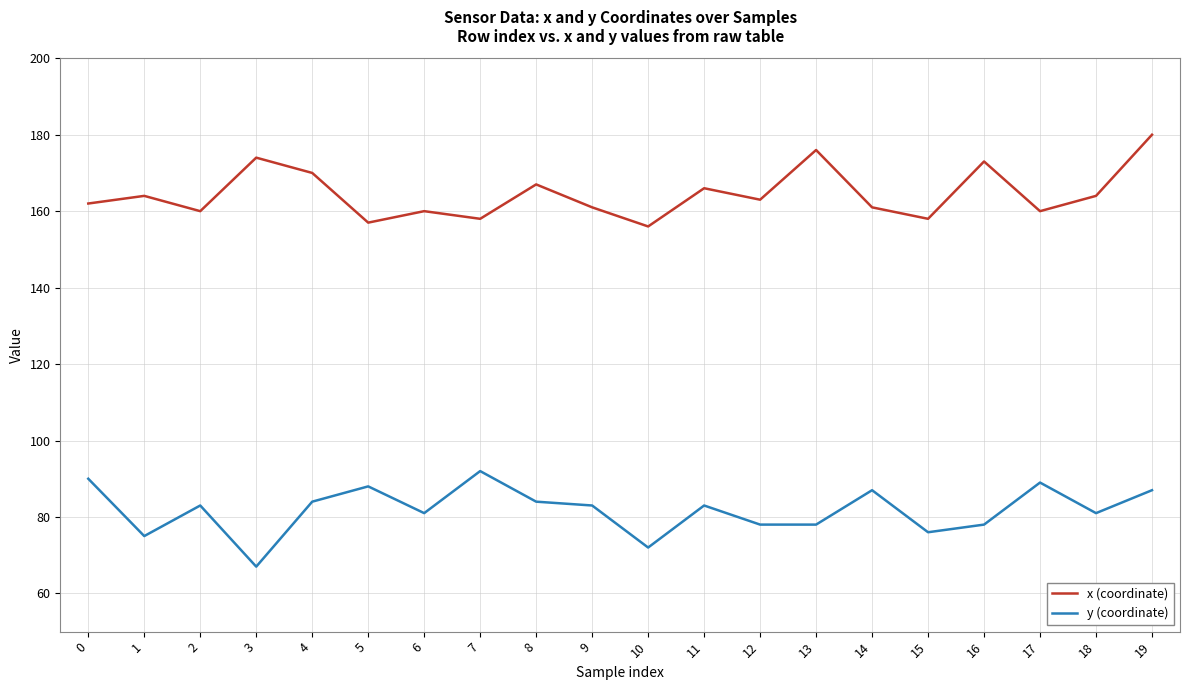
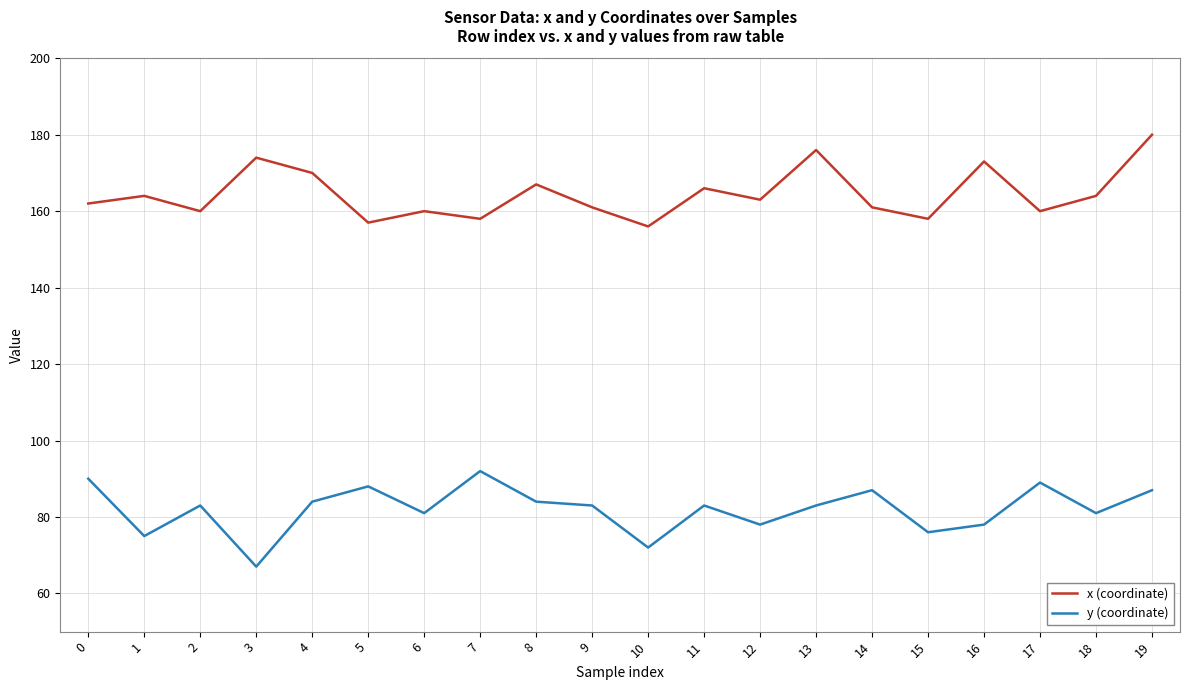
  {
    "x (coordinate)": {
      "0": 162,
      "1": 164,
      "2": 160,
      "3": 174,
      "4": 170,
      "5": 157,
      "6": 160,
      "7": 158,
      "8": 167,
      "9": 161,
      "10": 156,
      "11": 166,
      "12": 163,
      "13": 176,
      "14": 161,
      "15": 158,
      "16": 173,
      "17": 160,
      "18": 164,
      "19": 180
    },
    "y (coordinate)": {
      "0": 90,
      "1": 75,
      "2": 83,
      "3": 67,
      "4": 84,
      "5": 88,
      "6": 81,
      "7": 92,
      "8": 84,
      "9": 83,
      "10": 72,
      "11": 83,
      "12": 78,
-     "13": 78,
+     "13": 83,
      "14": 87,
      "15": 76,
      "16": 78,
      "17": 89,
      "18": 81,
      "19": 87
    }
  }
